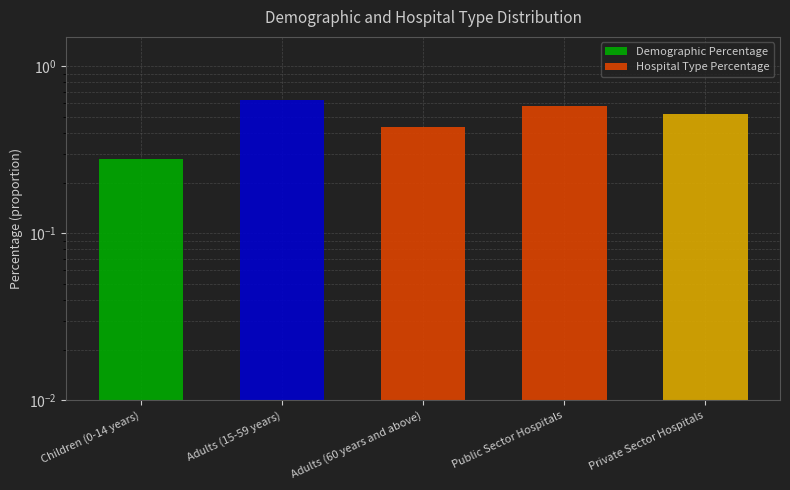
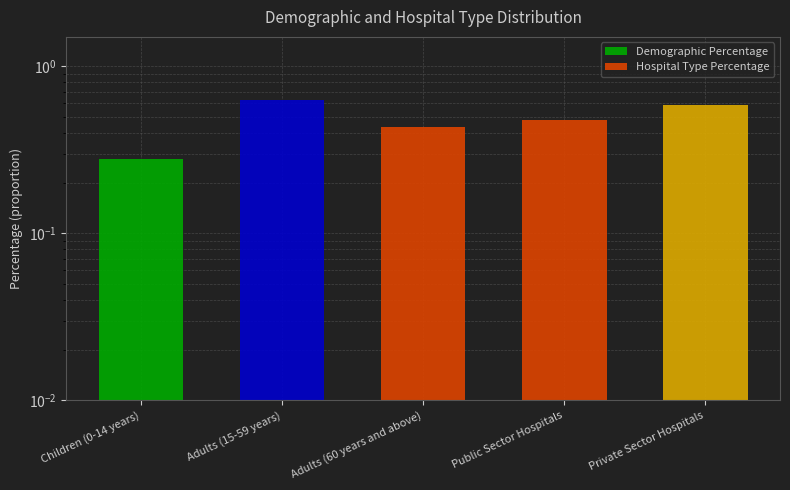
  {
    "Demographic Percentage": {
      "Children (0-14 years)": 0.28,
      "Adults (15-59 years)": 0.63,
      "Adults (60 years and above)": 0.43
    },
    "Hospital Type Percentage": {
-     "Public Sector Hospitals": 0.58,
-     "Private Sector Hospitals": 0.52
+     "Public Sector Hospitals": 0.48,
+     "Private Sector Hospitals": 0.59
    }
  }
